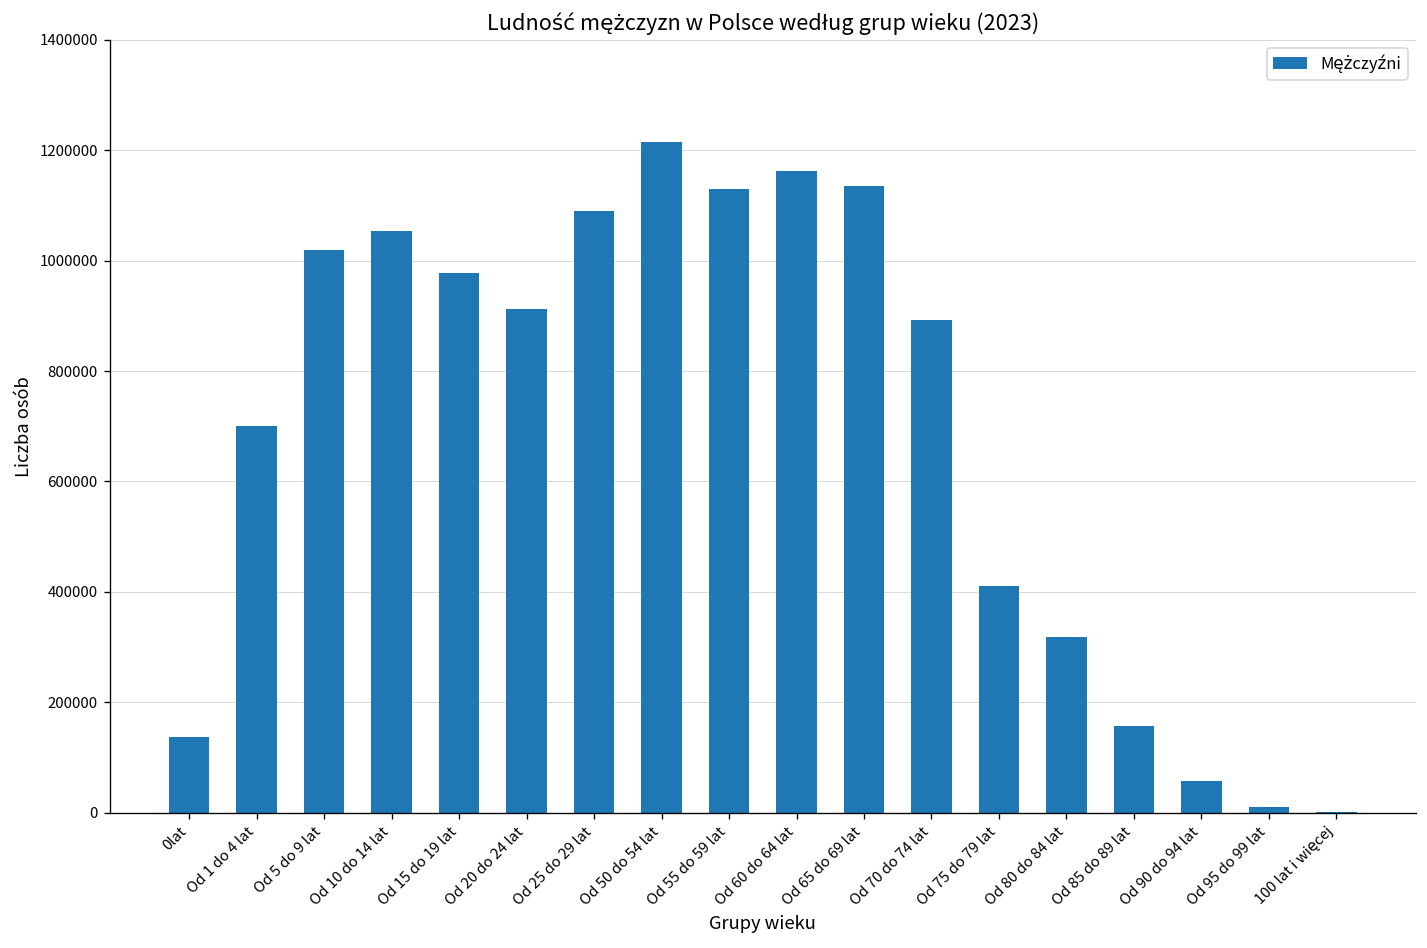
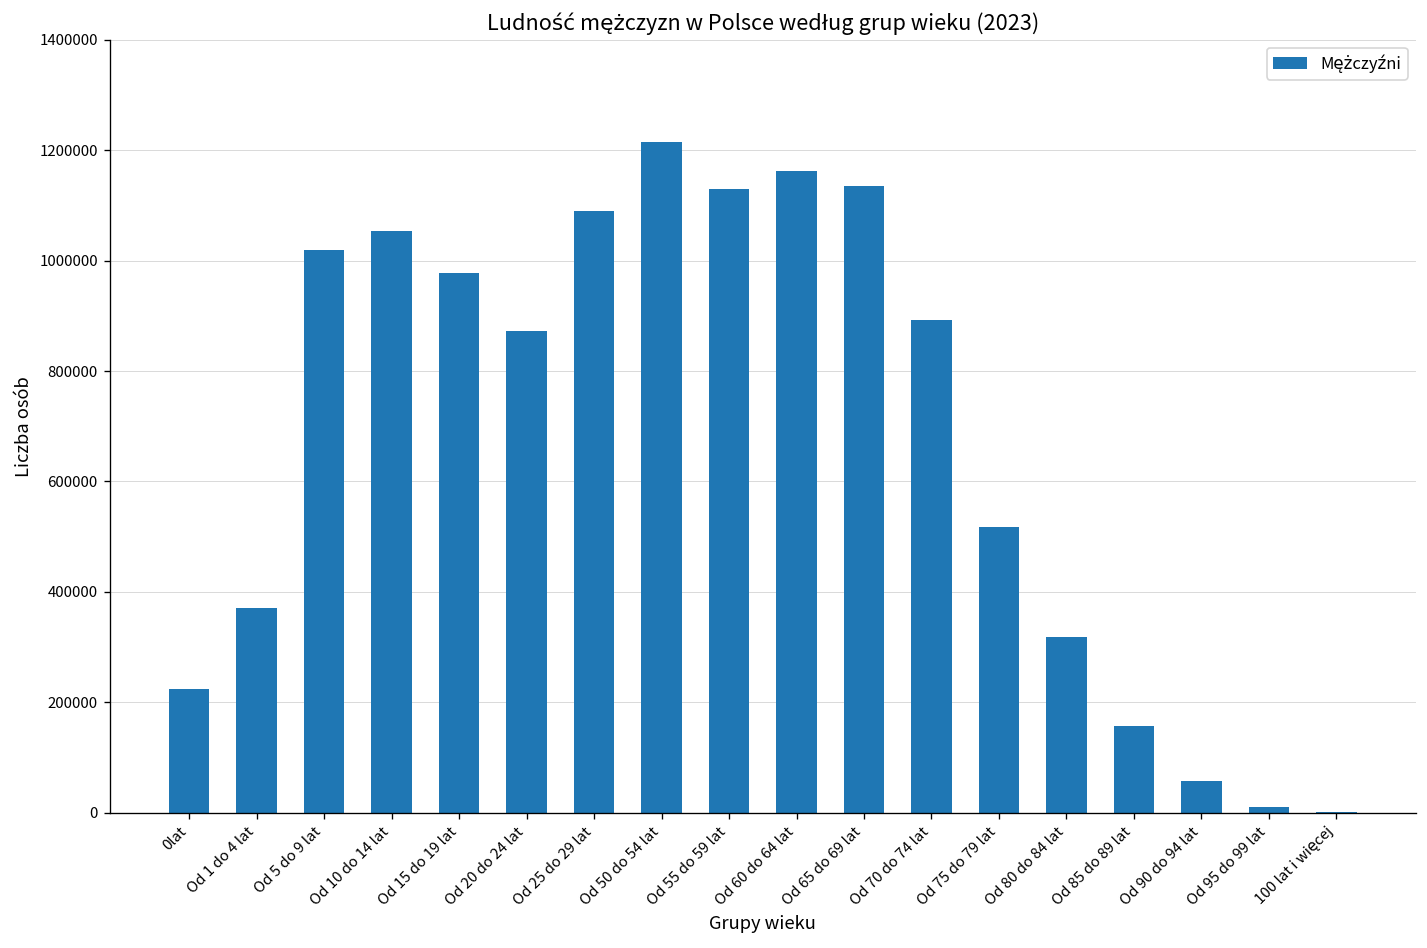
  {
-   "0lat": 140000,
-   "Od 1 do 4 lat": 700000,
+   "0lat": 220000,
+   "Od 1 do 4 lat": 370000,
    "Od 5 do 9 lat": 1020000,
    "Od 10 do 14 lat": 1050000,
    "Od 15 do 19 lat": 980000,
-   "Od 20 do 24 lat": 910000,
+   "Od 20 do 24 lat": 870000,
    "Od 25 do 29 lat": 1090000,
    "Od 50 do 54 lat": 1210000,
    "Od 55 do 59 lat": 1130000,
    "Od 60 do 64 lat": 1160000,
    "Od 65 do 69 lat": 1140000,
    "Od 70 do 74 lat": 890000,
-   "Od 75 do 79 lat": 410000,
+   "Od 75 do 79 lat": 520000,
    "Od 80 do 84 lat": 320000,
    "Od 85 do 89 lat": 160000,
    "Od 90 do 94 lat": 60000,
    "Od 95 do 99 lat": 10000
  }
